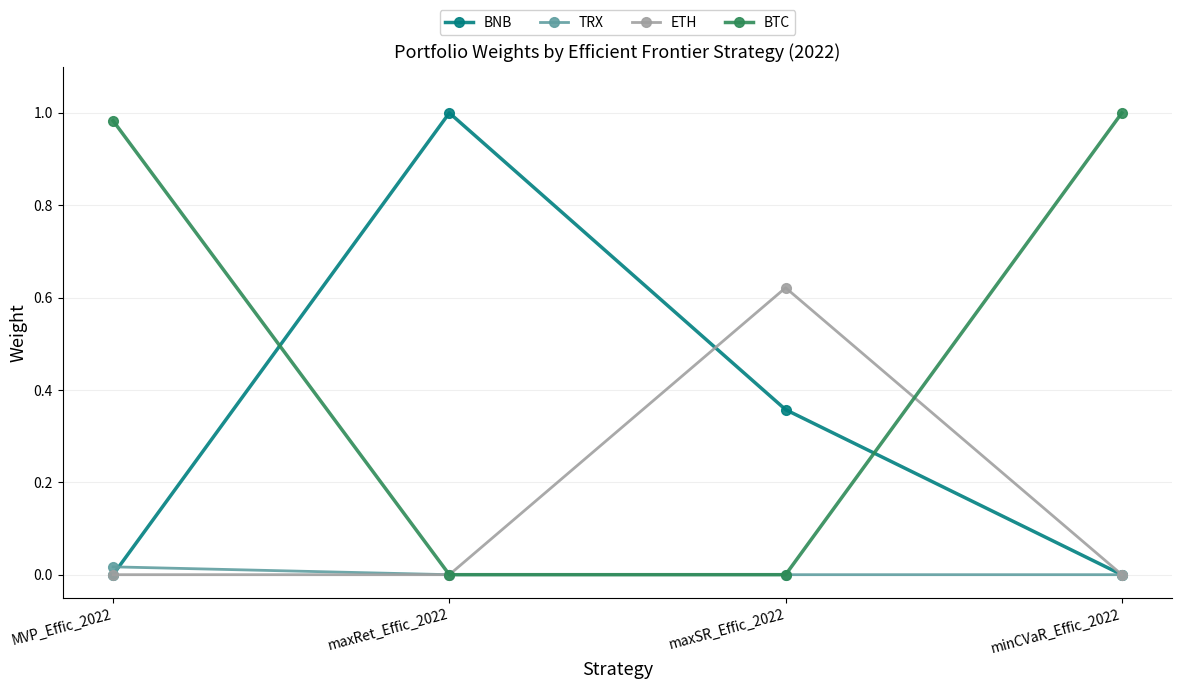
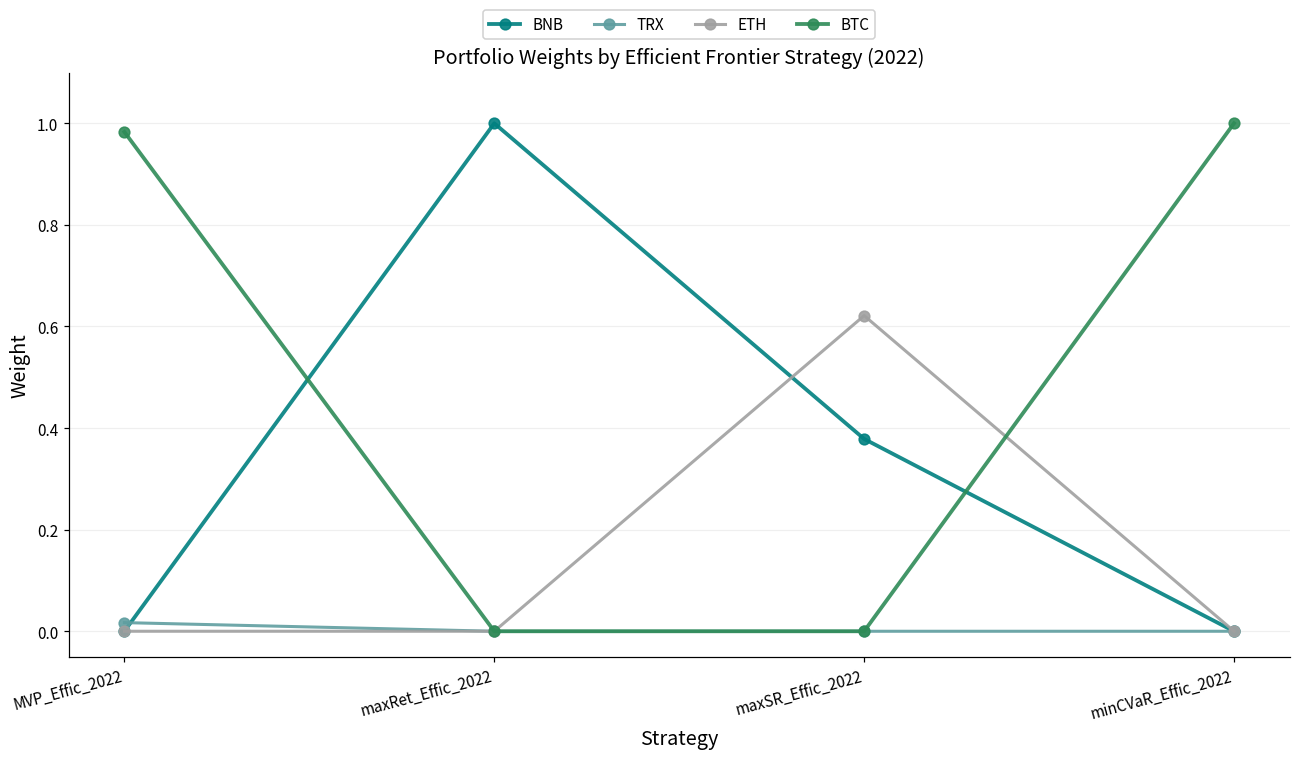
  {
    "BNB": {
      "maxRet_Effic_2022": 1.00,
-     "maxSR_Effic_2022": 0.36
+     "maxSR_Effic_2022": 0.38
    },
    "TRX": {
      "MVP_Effic_2022": 0.02
    },
    "ETH": {
      "maxSR_Effic_2022": 0.62
    },
    "BTC": {
      "MVP_Effic_2022": 0.98,
      "minCVaR_Effic_2022": 1.00
    }
  }
